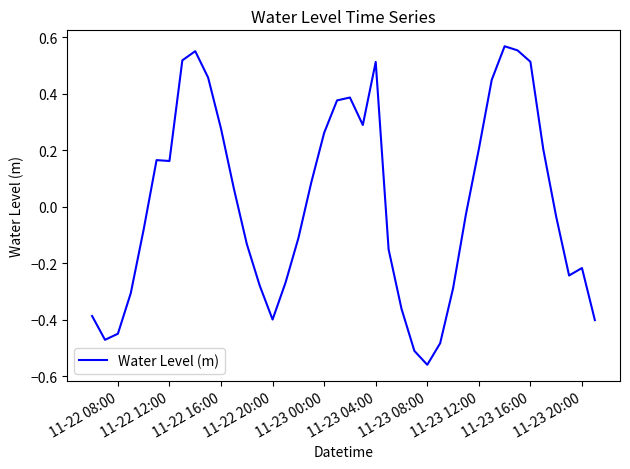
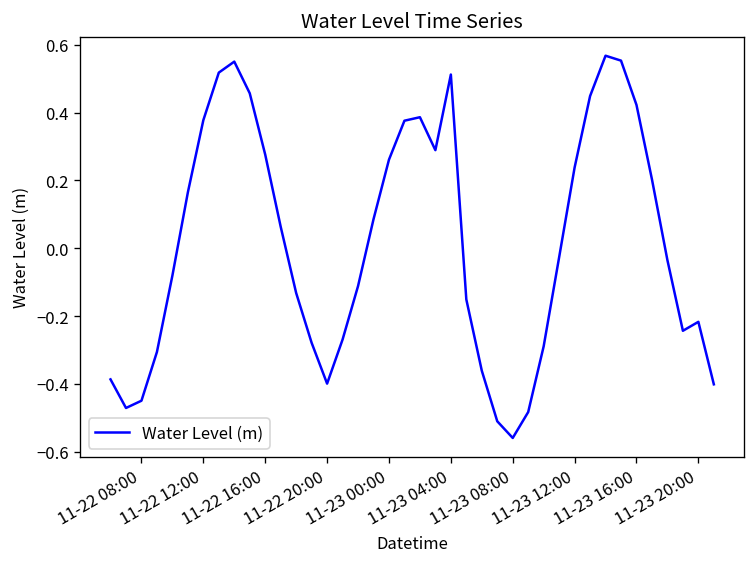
  {
    "11-22 08:00": -0.45,
-   "11-22 12:00": 0.16,
+   "11-22 12:00": 0.38,
    "11-22 16:00": 0.28,
    "11-22 20:00": -0.40,
    "11-23 00:00": 0.26,
    "11-23 04:00": 0.51,
    "11-23 08:00": -0.56,
-   "11-23 12:00": 0.20,
-   "11-23 16:00": 0.51,
+   "11-23 12:00": 0.24,
+   "11-23 16:00": 0.42,
    "11-23 20:00": -0.22
  }
